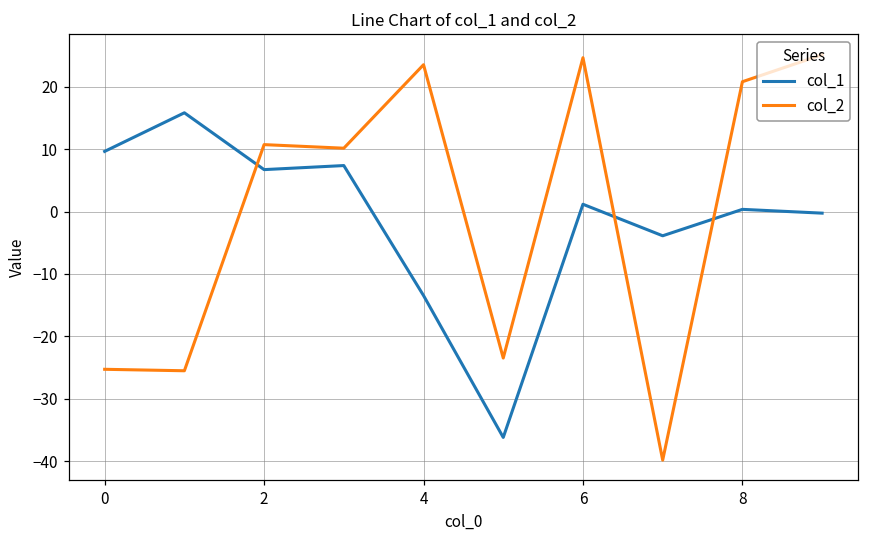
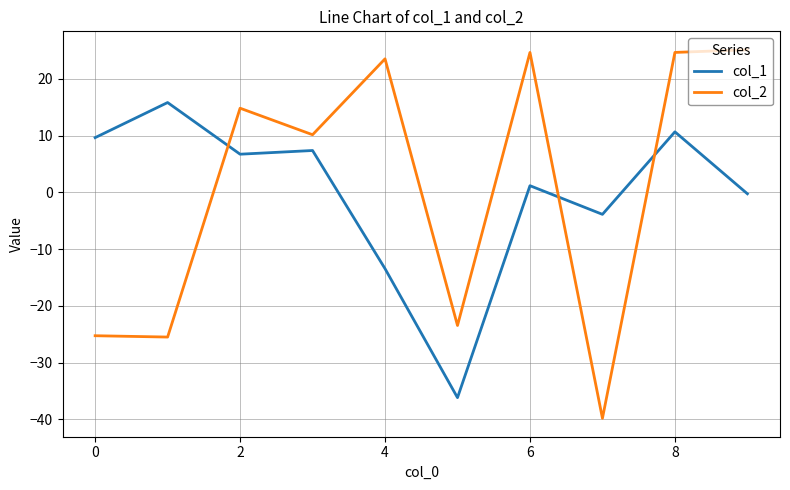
  {
    "col_1": {
      "0": 10,
      "2": 7,
      "4": -13,
      "6": 1,
-     "8": 0
+     "8": 11
    },
    "col_2": {
      "0": -25,
-     "2": 11,
+     "2": 15,
      "4": 24,
      "6": 25,
-     "8": 21
+     "8": 25
    }
  }
